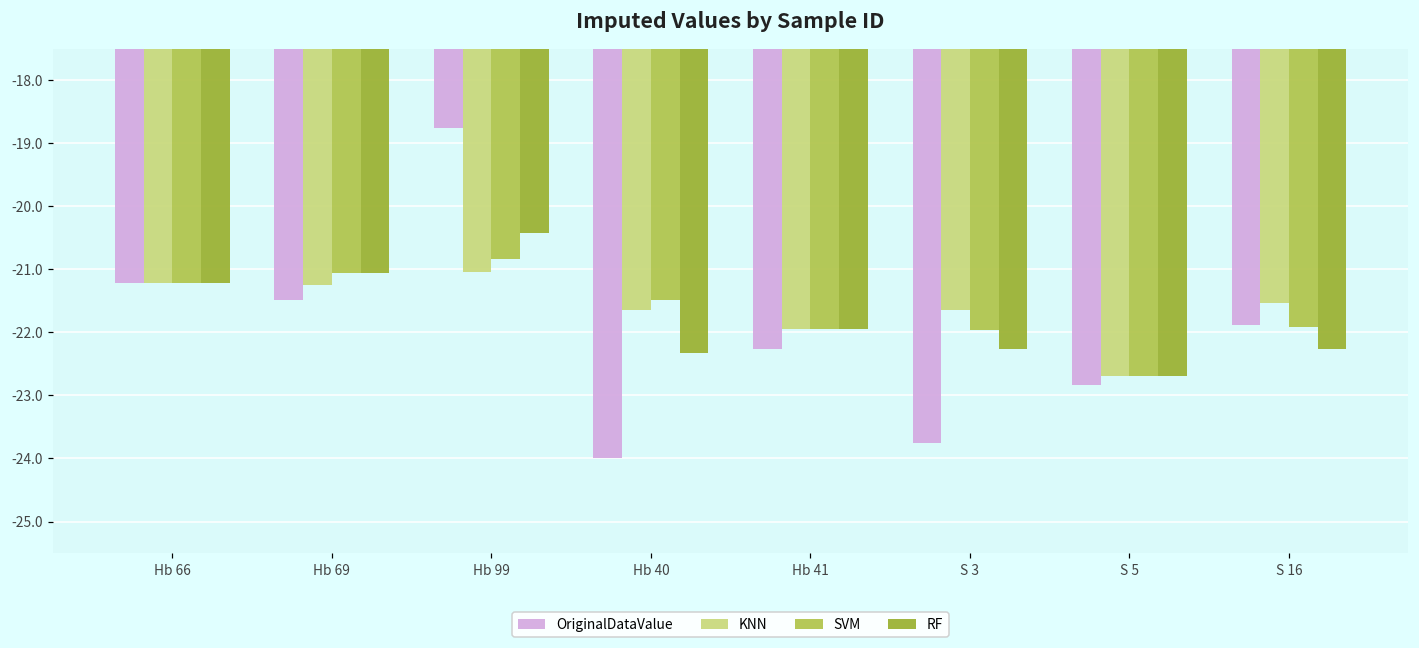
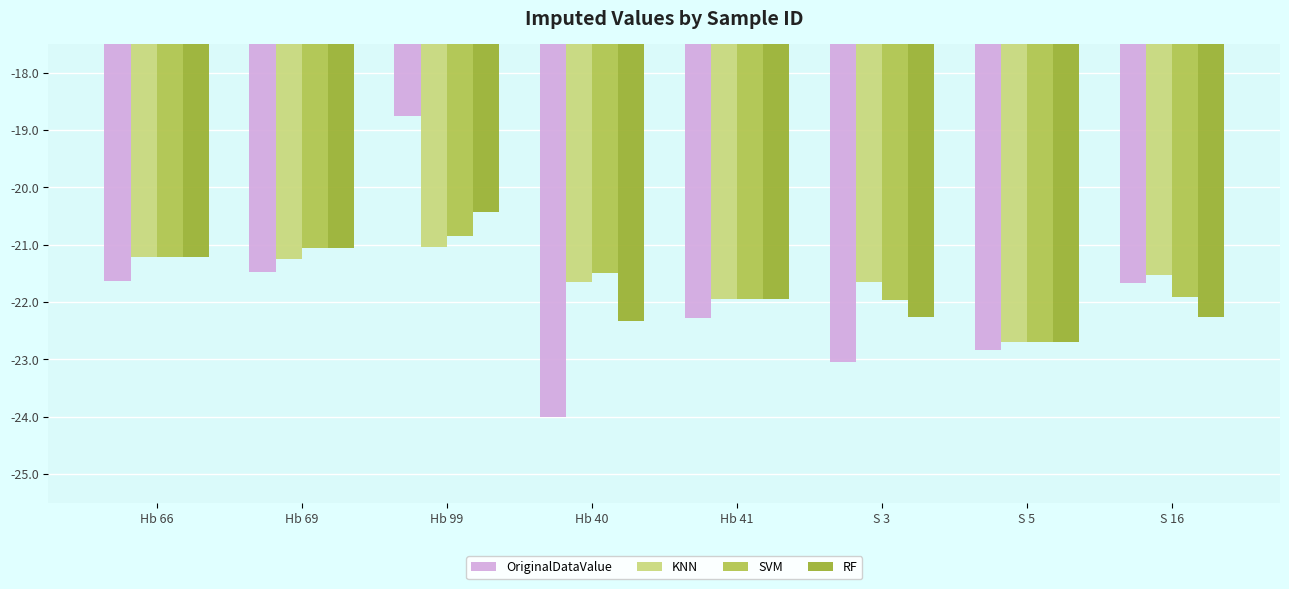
  {
    "OriginalDataValue": {
-     "Hb 66": -21.2,
+     "Hb 66": -21.6,
      "Hb 69": -21.5,
      "Hb 99": -18.8,
      "Hb 40": -24.0,
      "Hb 41": -22.3,
-     "S 3": -23.8,
+     "S 3": -23.1,
      "S 5": -22.8,
-     "S 16": -21.9
+     "S 16": -21.7
    }
  }
